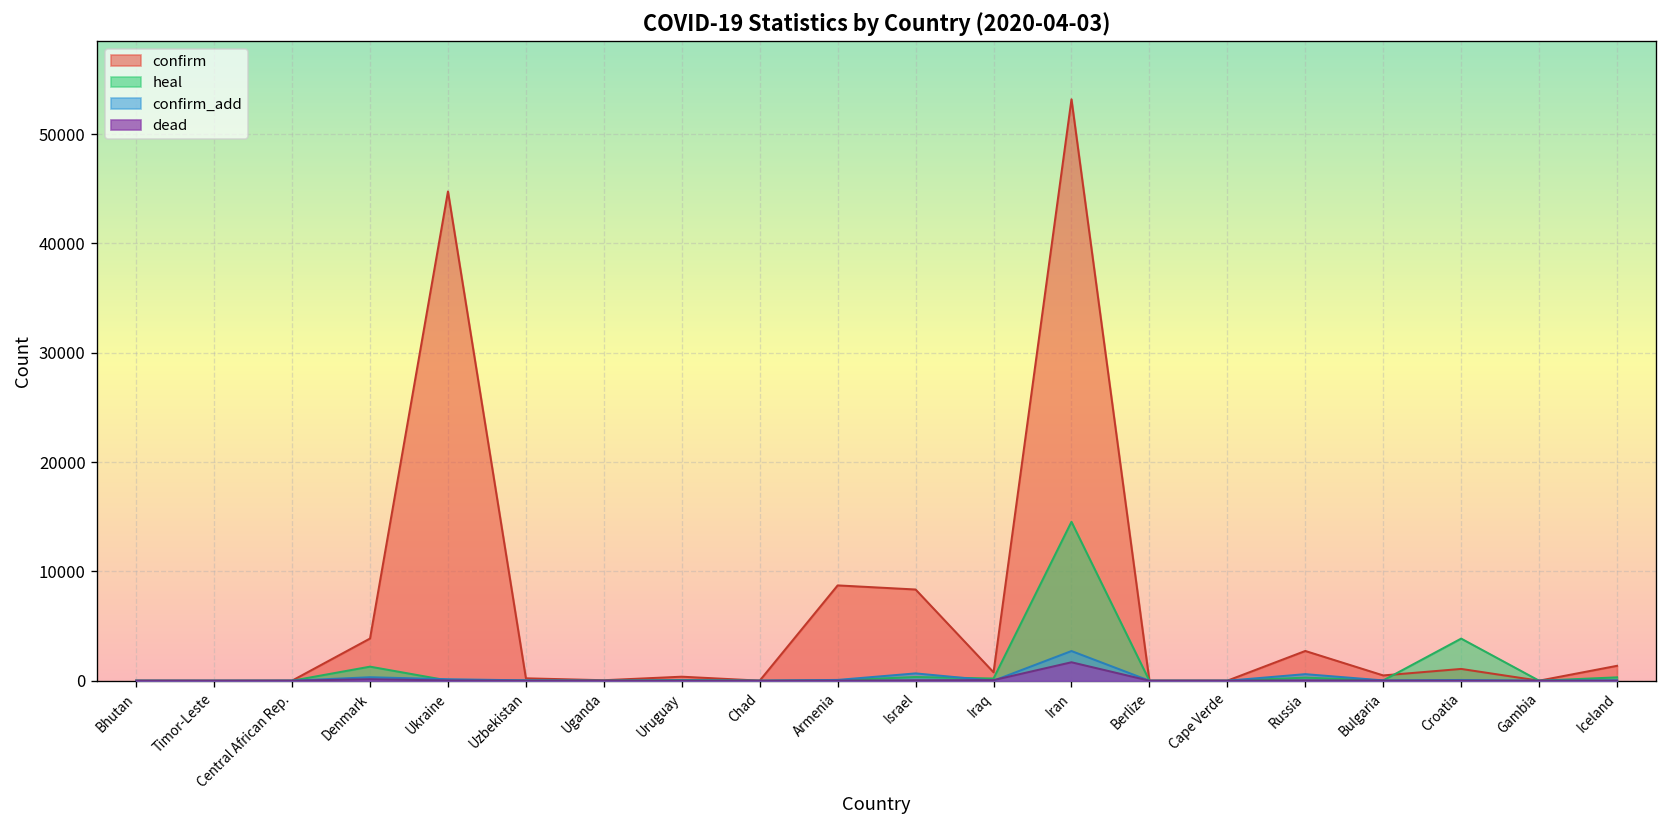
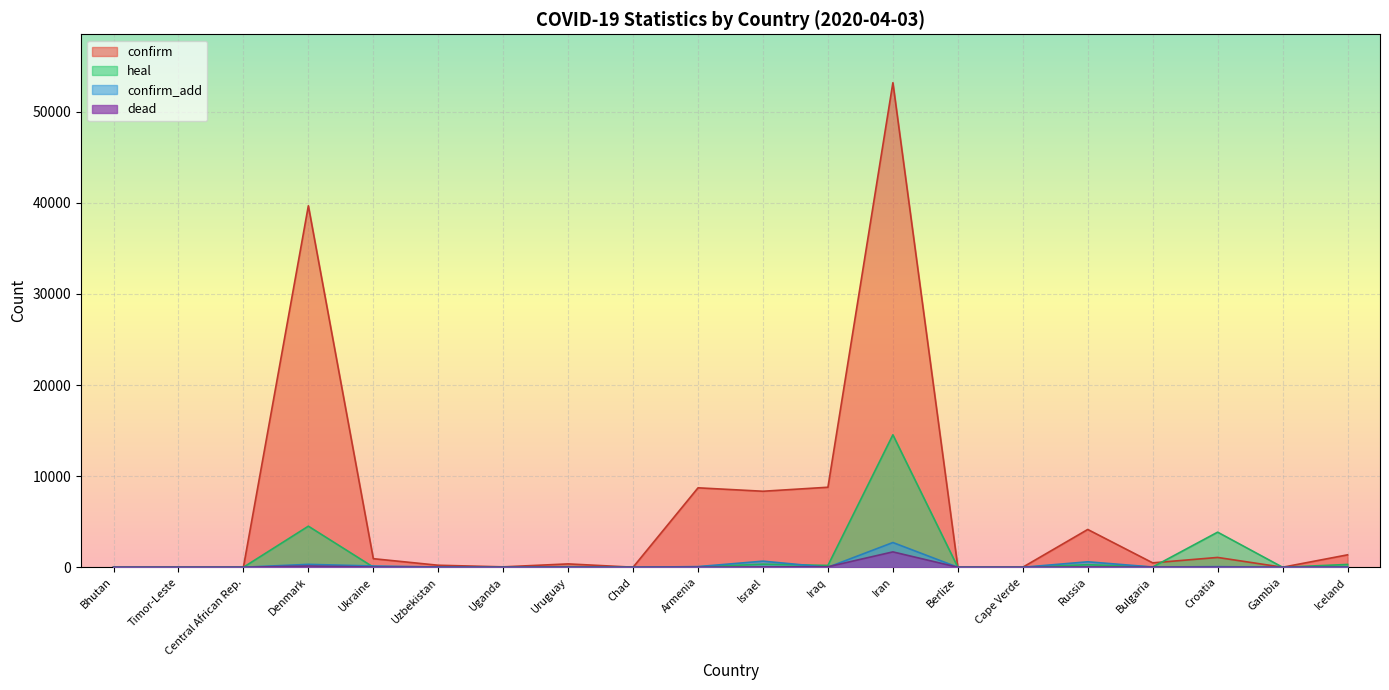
  {
    "confirm": {
-     "Denmark": 4000,
-     "Ukraine": 45000,
+     "Denmark": 40000,
+     "Ukraine": 1000,
      "Uruguay": 0,
      "Armenia": 9000,
      "Israel": 8000,
-     "Iraq": 1000,
+     "Iraq": 9000,
      "Iran": 53000,
-     "Russia": 3000,
+     "Russia": 4000,
      "Bulgaria": 0,
      "Croatia": 1000,
      "Iceland": 1000
    },
    "heal": {
-     "Denmark": 1000,
+     "Denmark": 5000,
      "Israel": 0,
      "Iran": 15000,
      "Croatia": 4000
    },
    "confirm_add": {
      "Israel": 1000,
      "Iran": 3000,
      "Russia": 1000
    },
    "dead": {
      "Israel": 0,
      "Iran": 2000
    }
  }
